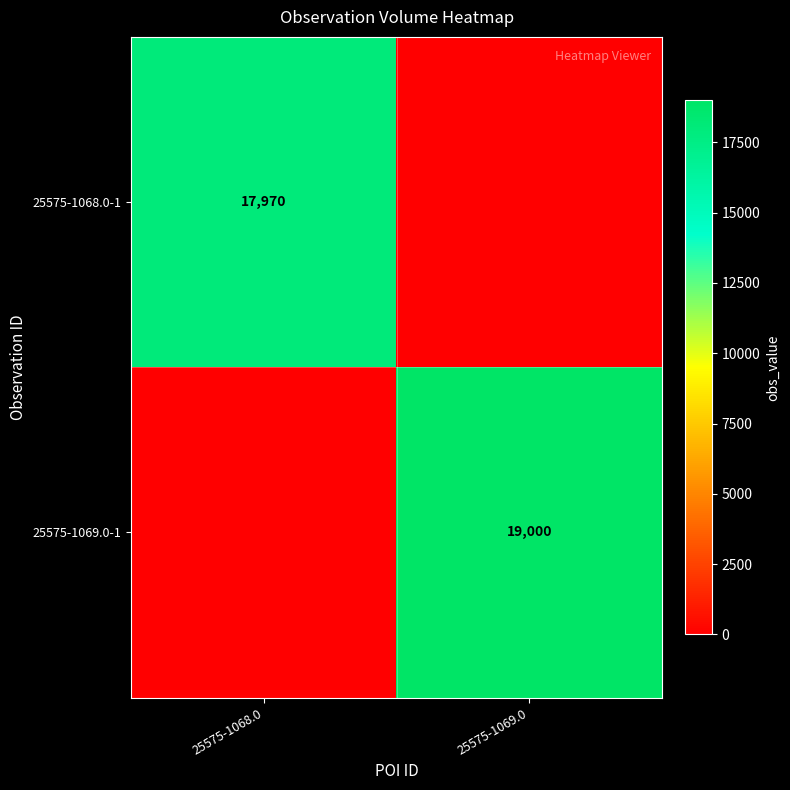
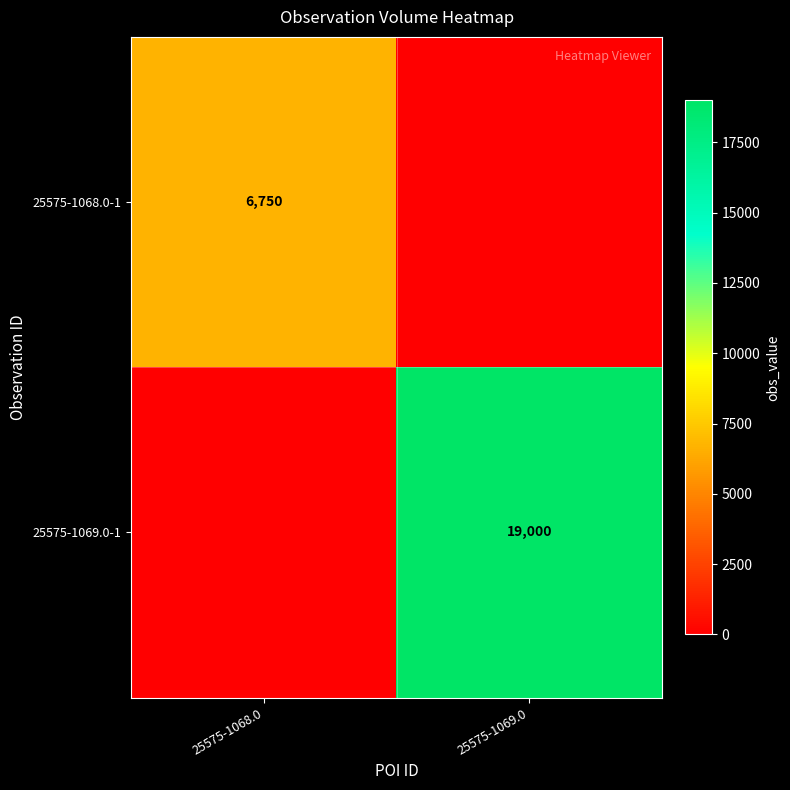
  {
    "25575-1068.0-1": {
-     "25575-1068.0": "17,970"
+     "25575-1068.0": "6,750"
    },
    "25575-1069.0-1": {
      "25575-1069.0": "19,000"
    }
  }
